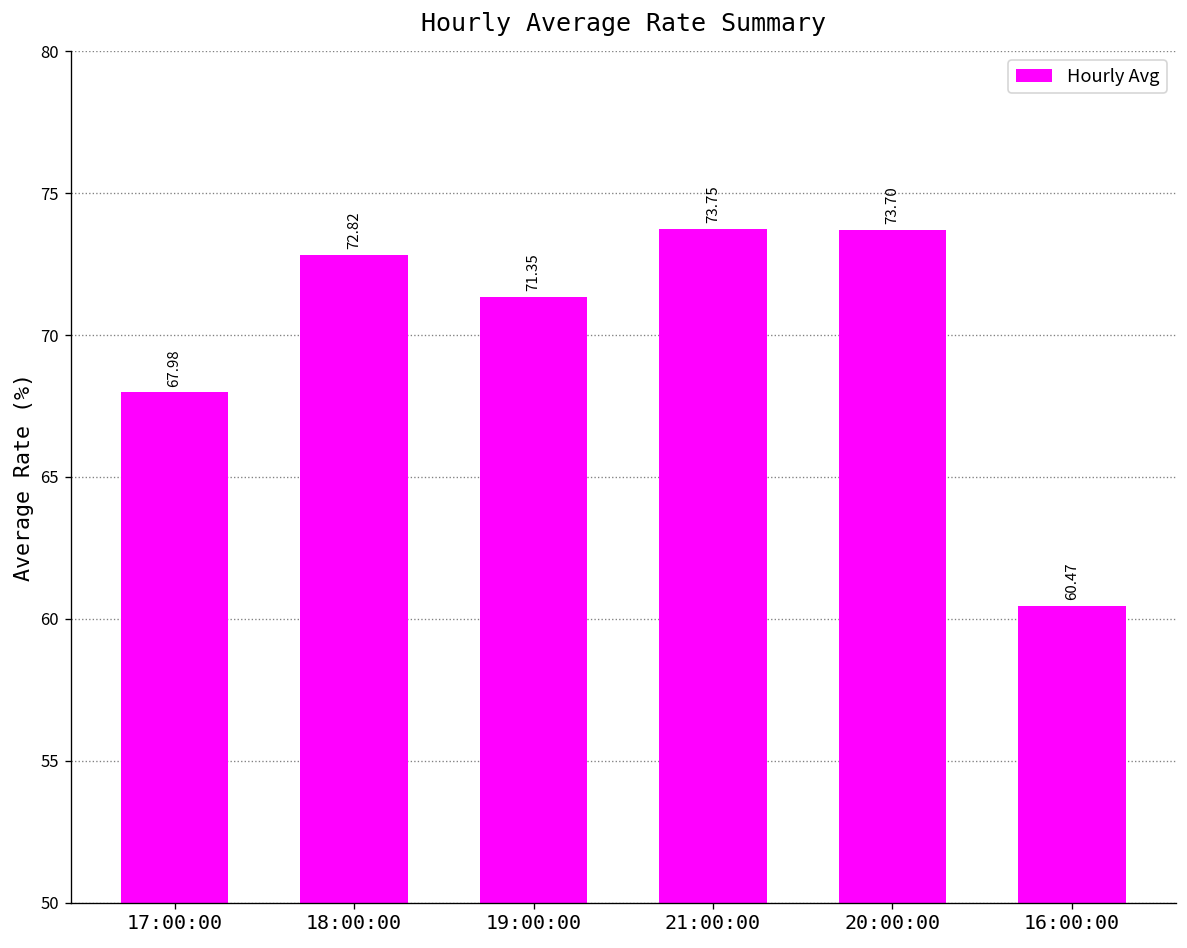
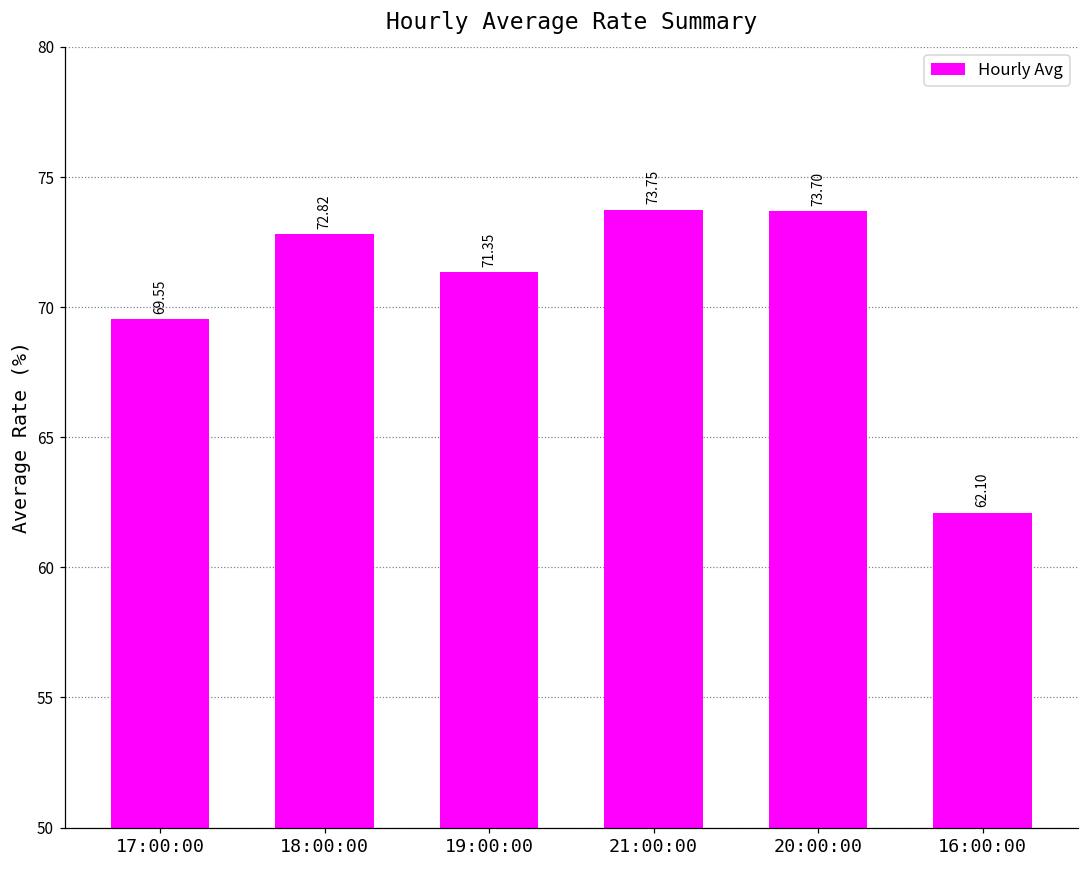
  {
-   "17:00:00": 67.98,
+   "17:00:00": 69.55,
    "18:00:00": 72.82,
    "19:00:00": 71.35,
    "21:00:00": 73.75,
    "20:00:00": 73.70,
-   "16:00:00": 60.47
+   "16:00:00": 62.10
  }
